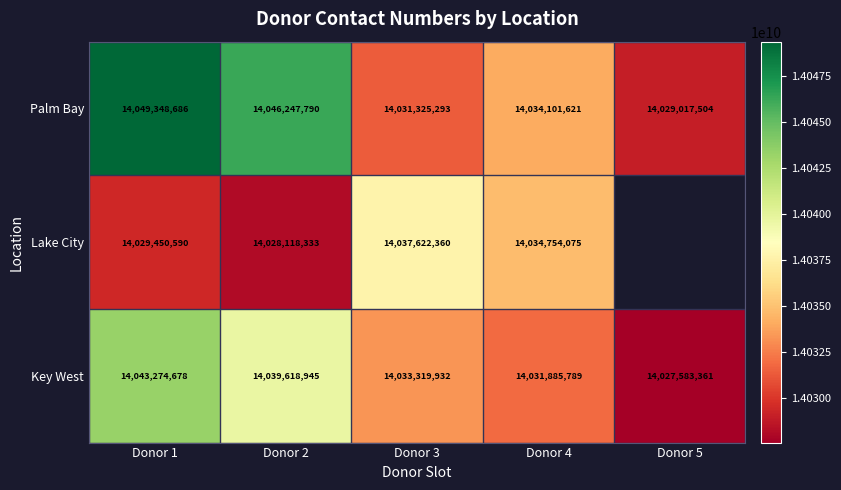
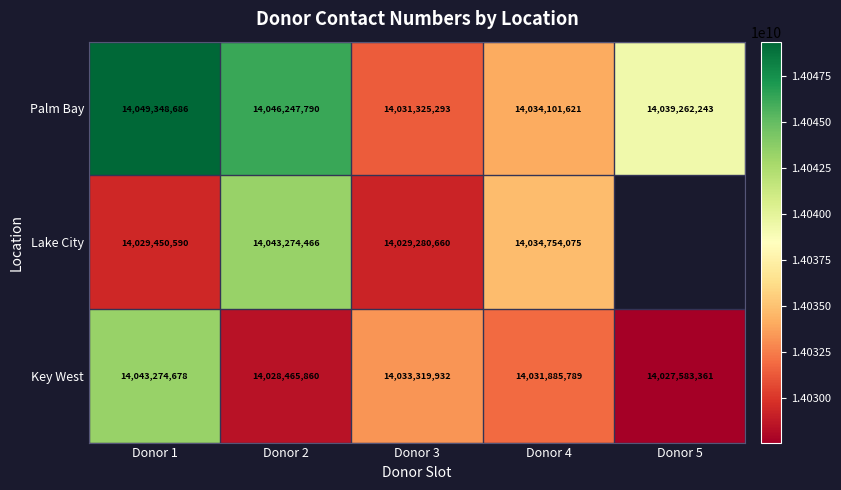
  {
    "Palm Bay": {
      "Donor 1": "14,049,348,686",
      "Donor 2": "14,046,247,790",
      "Donor 3": "14,031,325,293",
      "Donor 4": "14,034,101,621",
-     "Donor 5": "14,029,017,504"
+     "Donor 5": "14,039,262,243"
    },
    "Lake City": {
      "Donor 1": "14,029,450,590",
-     "Donor 2": "14,028,118,333",
-     "Donor 3": "14,037,622,360",
+     "Donor 2": "14,043,274,466",
+     "Donor 3": "14,029,280,660",
      "Donor 4": "14,034,754,075"
    },
    "Key West": {
      "Donor 1": "14,043,274,678",
-     "Donor 2": "14,039,618,945",
+     "Donor 2": "14,028,465,860",
      "Donor 3": "14,033,319,932",
      "Donor 4": "14,031,885,789",
      "Donor 5": "14,027,583,361"
    }
  }
